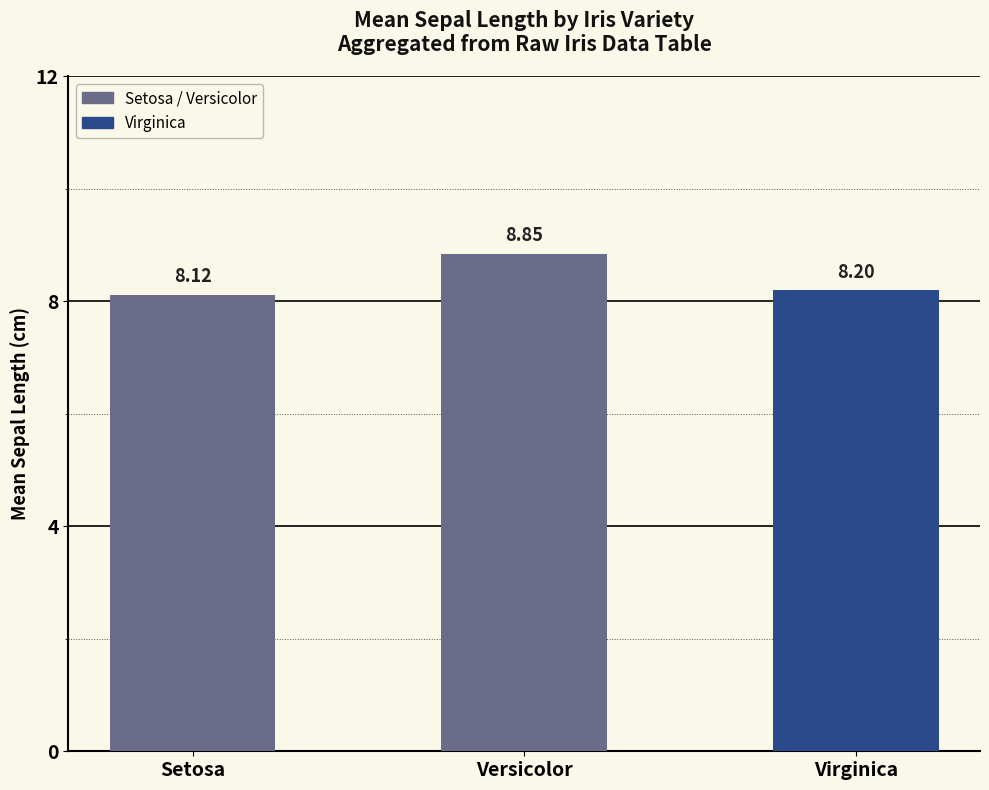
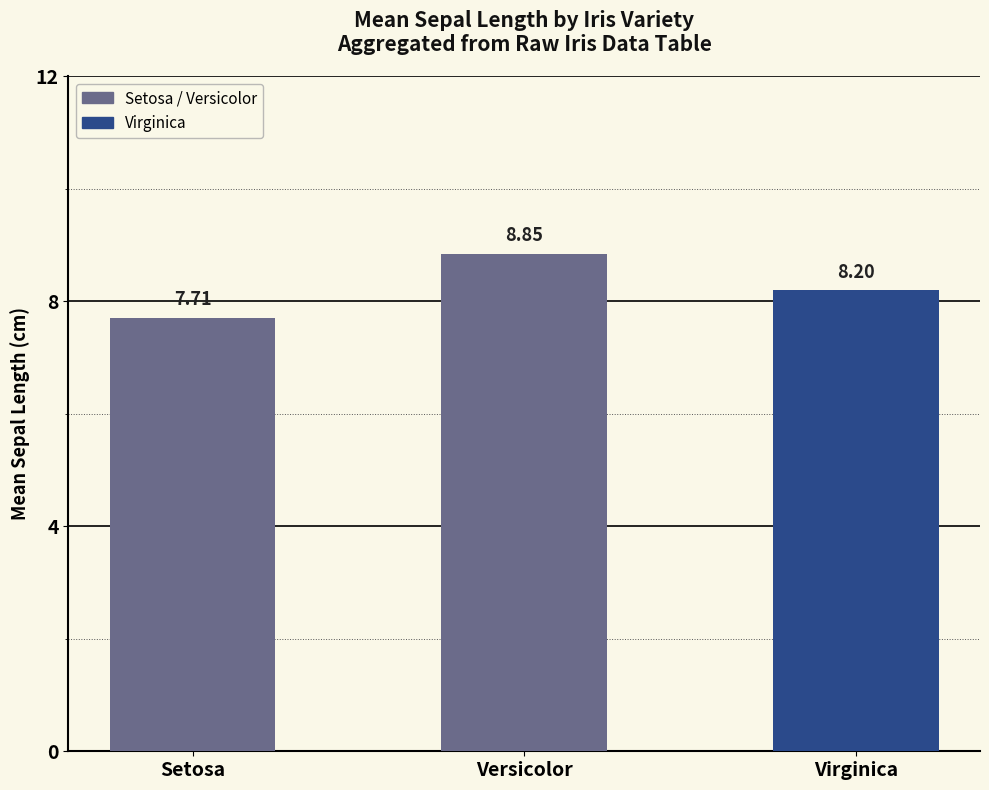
  {
-   "Setosa": 8.12,
+   "Setosa": 7.71,
    "Versicolor": 8.85,
    "Virginica": 8.20
  }
